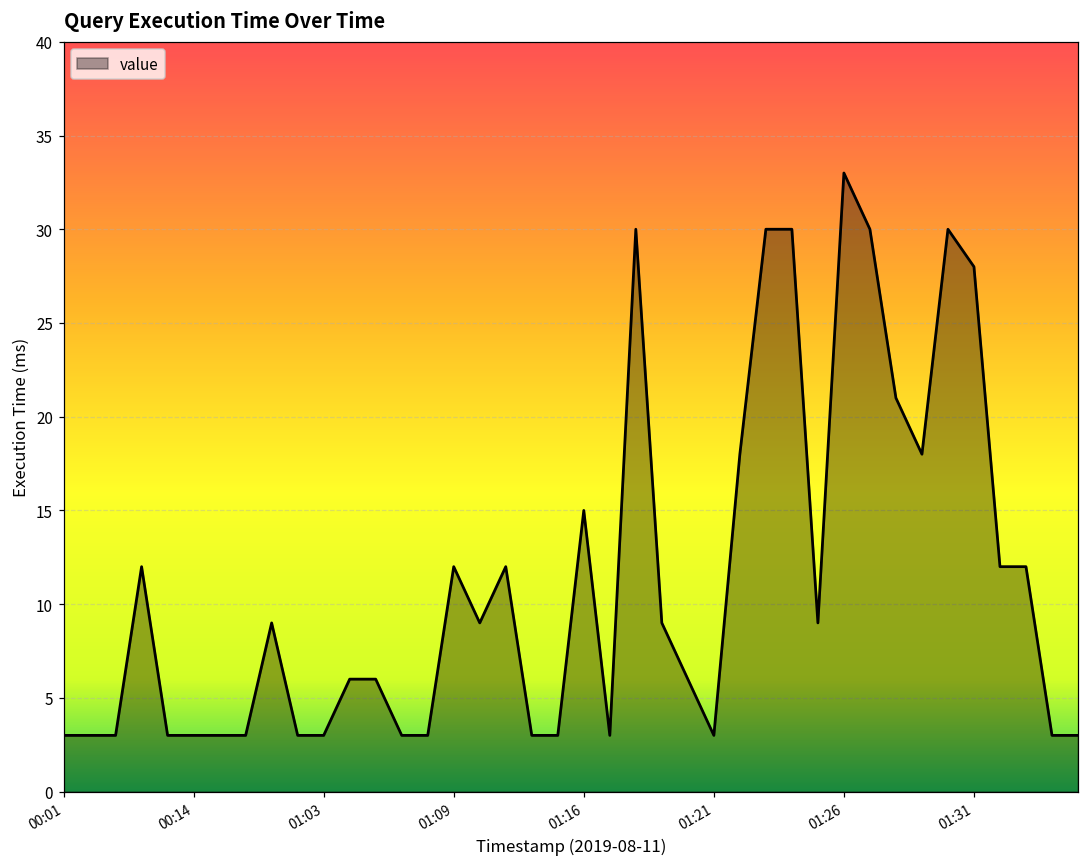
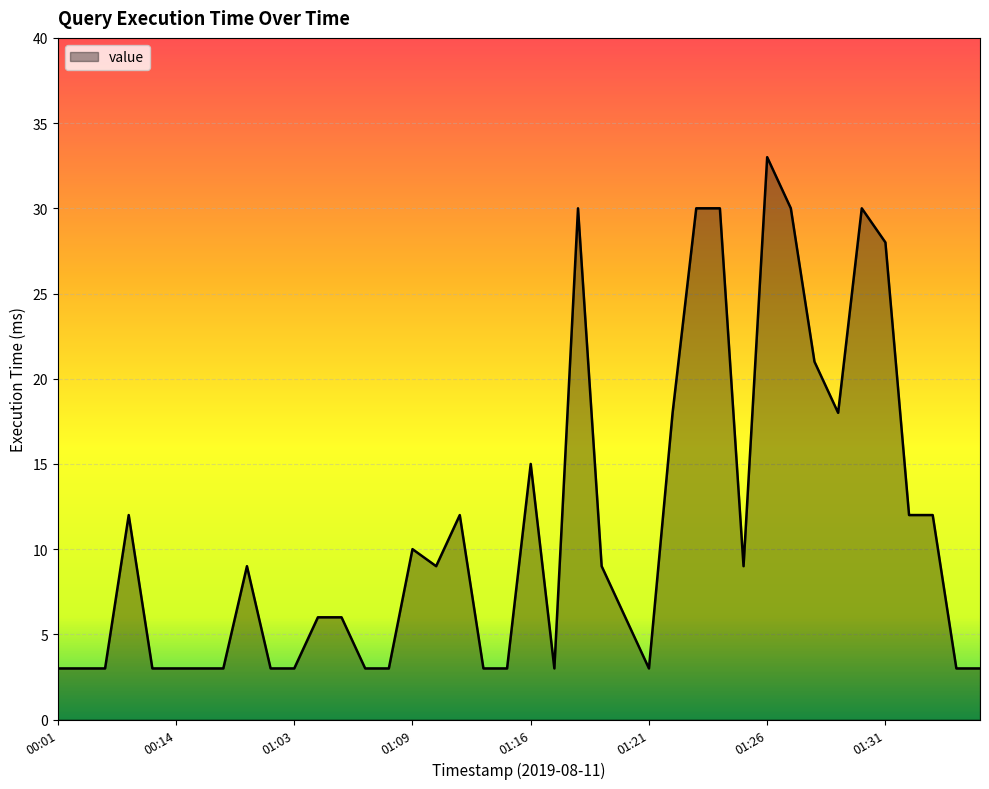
  {
    "00:01": 3,
    "00:14": 3,
    "01:03": 3,
-   "01:09": 12,
+   "01:09": 10,
    "01:16": 15,
    "01:21": 3,
    "01:26": 33,
    "01:31": 28
  }
